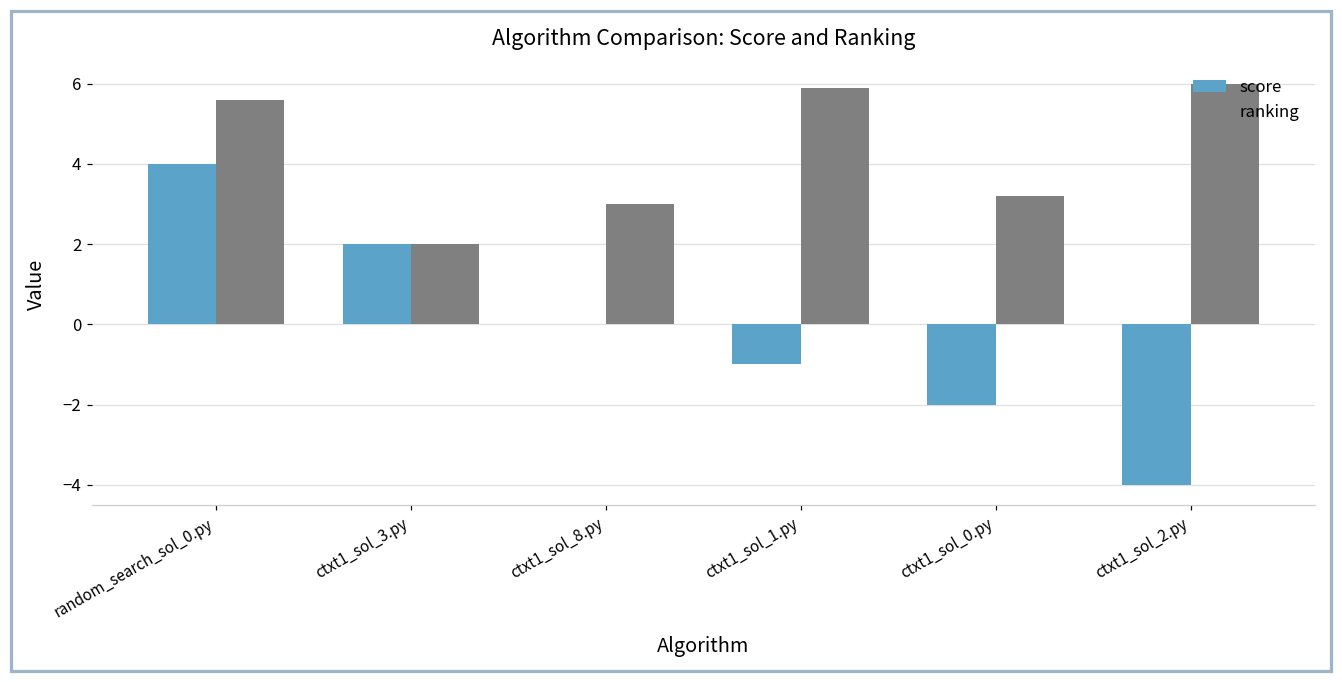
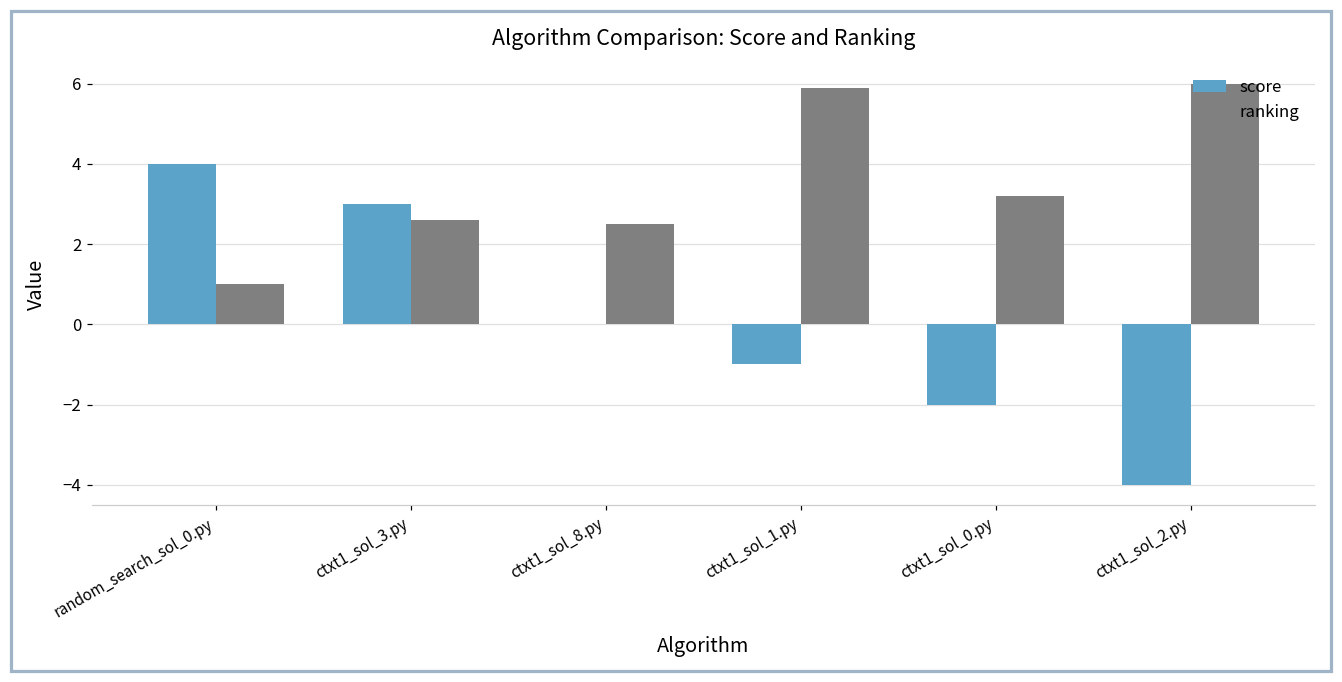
  {
    "score": {
      "random_search_sol_0.py": 4,
-     "ctxt1_sol_3.py": 2,
+     "ctxt1_sol_3.py": 3,
      "ctxt1_sol_8.py": 0,
      "ctxt1_sol_1.py": -1,
      "ctxt1_sol_0.py": -2,
      "ctxt1_sol_2.py": -4
    },
    "ranking": {
-     "random_search_sol_0.py": 5.6,
-     "ctxt1_sol_3.py": 2.0,
-     "ctxt1_sol_8.py": 3.0,
+     "random_search_sol_0.py": 1.0,
+     "ctxt1_sol_3.py": 2.6,
+     "ctxt1_sol_8.py": 2.5,
      "ctxt1_sol_1.py": 5.9,
      "ctxt1_sol_0.py": 3.2,
      "ctxt1_sol_2.py": 6.0
    }
  }
